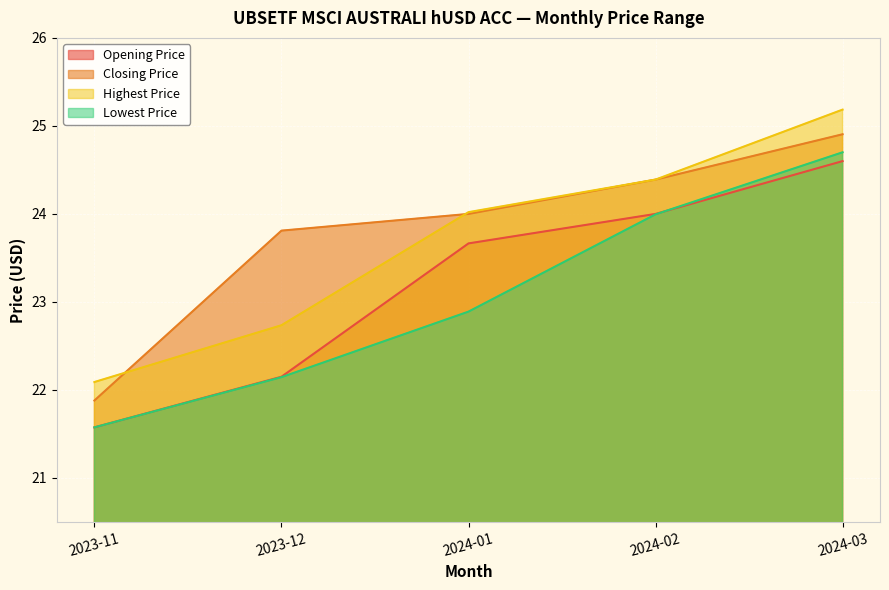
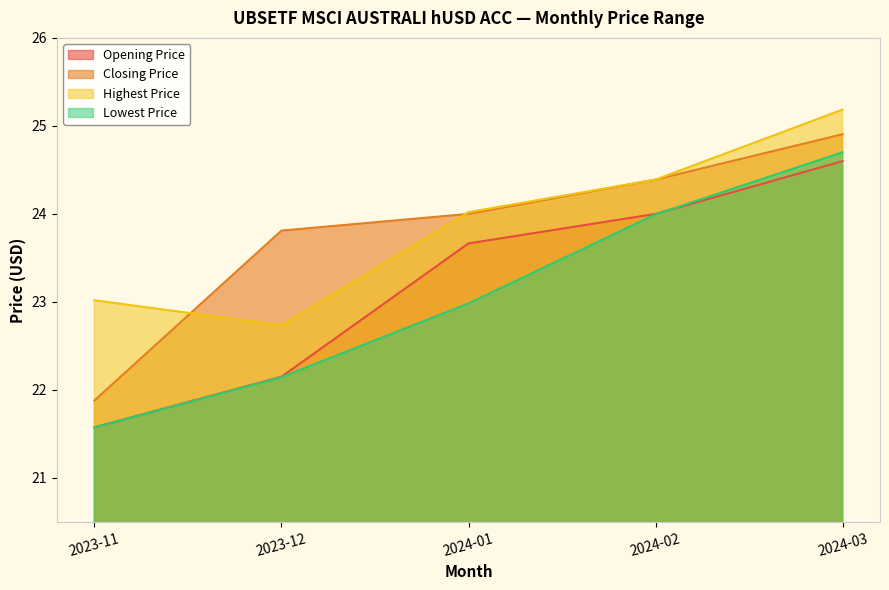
  {
    "Highest Price": {
-     "2023-11": 22.1,
+     "2023-11": 23.0,
      "2023-12": 22.7,
      "2024-03": 25.2
    },
    "Lowest Price": {
-     "2024-01": 22.9,
+     "2024-01": 23.0,
      "2024-03": 24.7
    }
  }
